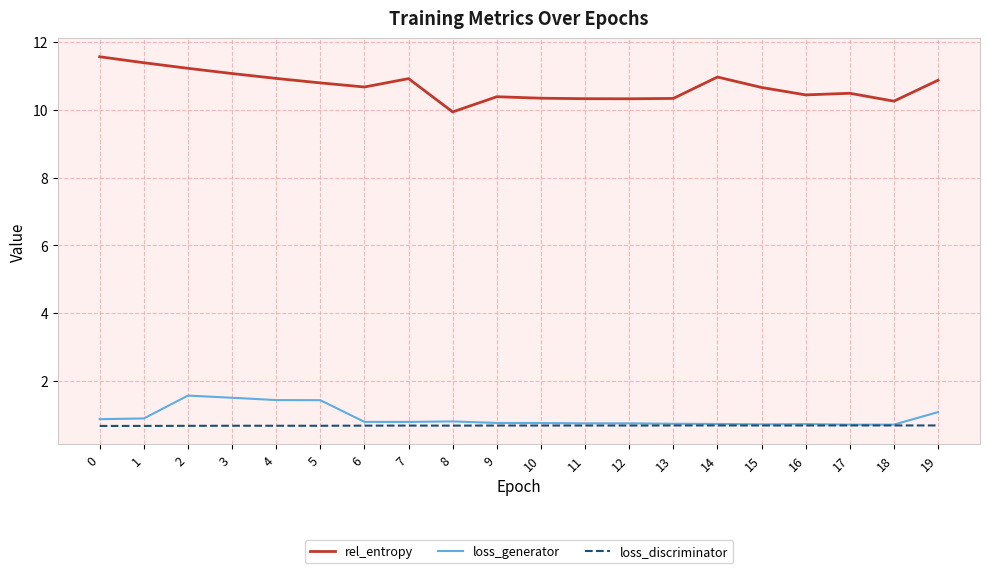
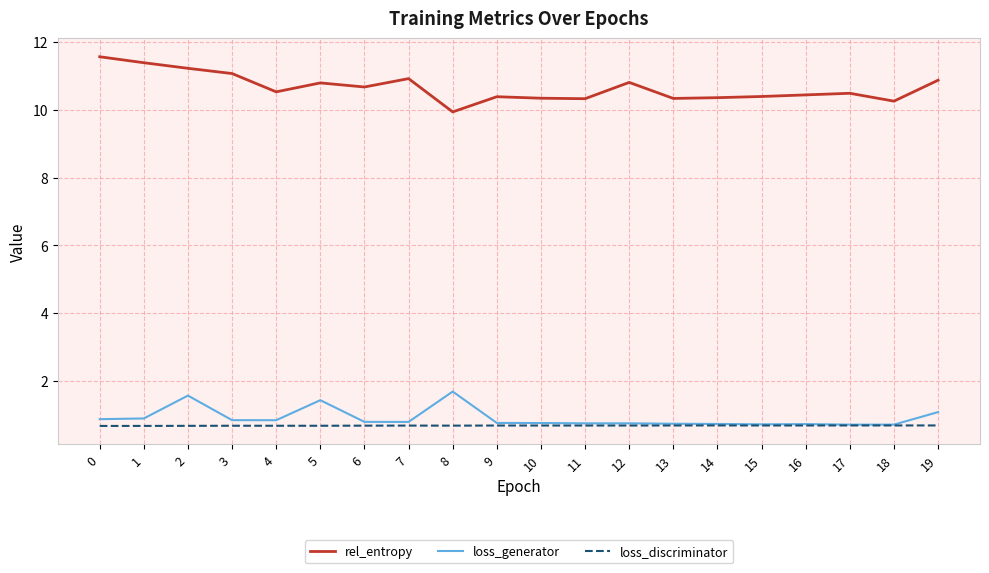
  {
    "rel_entropy": {
      "0": 11.6,
      "1": 11.4,
      "2": 11.2,
      "3": 11.1,
-     "4": 10.9,
+     "4": 10.5,
      "5": 10.8,
      "6": 10.7,
      "7": 10.9,
      "8": 9.9,
      "9": 10.4,
      "10": 10.3,
      "11": 10.3,
-     "12": 10.3,
+     "12": 10.8,
      "13": 10.3,
-     "14": 11.0,
-     "15": 10.7,
+     "14": 10.4,
+     "15": 10.4,
      "16": 10.4,
      "17": 10.5,
      "18": 10.3,
      "19": 10.9
    },
    "loss_generator": {
      "0": 0.9,
      "1": 0.9,
      "2": 1.6,
-     "3": 1.5,
-     "4": 1.4,
+     "3": 0.8,
+     "4": 0.8,
      "5": 1.4,
      "6": 0.8,
      "7": 0.8,
-     "8": 0.8,
+     "8": 1.7,
      "9": 0.8,
      "19": 1.1
    },
    "loss_discriminator": {
      "0": 0.7,
      "1": 0.7,
      "2": 0.7,
      "3": 0.7,
      "4": 0.7,
      "5": 0.7,
      "6": 0.7,
      "7": 0.7,
      "8": 0.7,
      "9": 0.7,
      "19": 0.7
    }
  }
